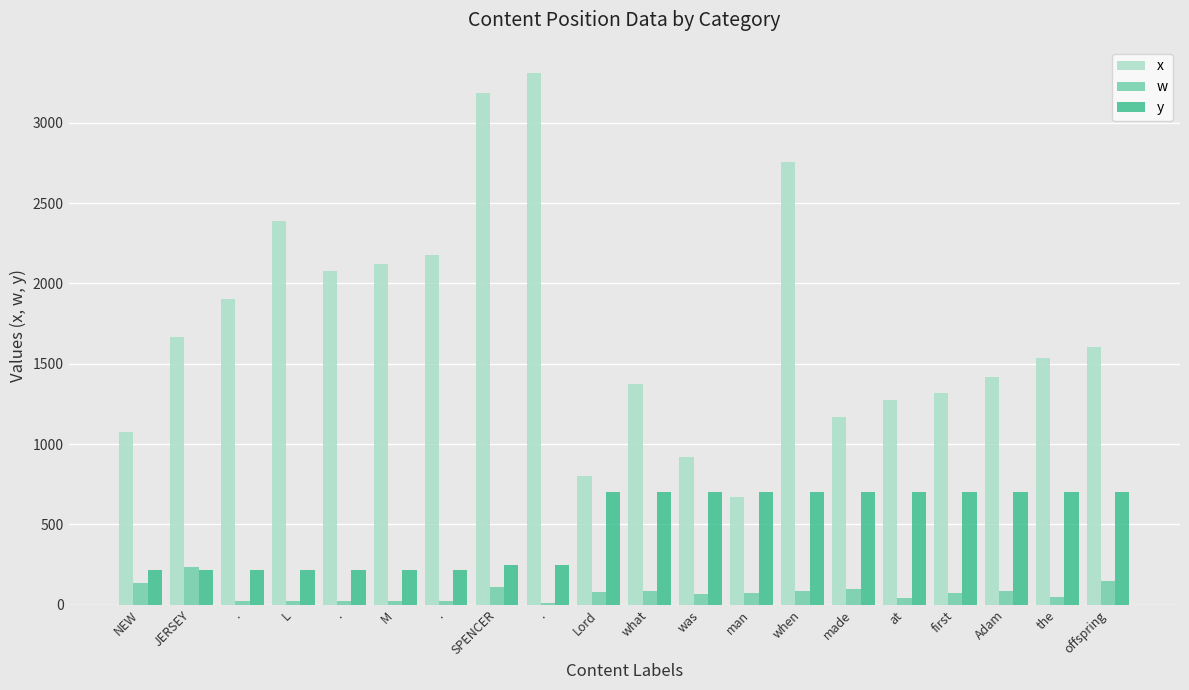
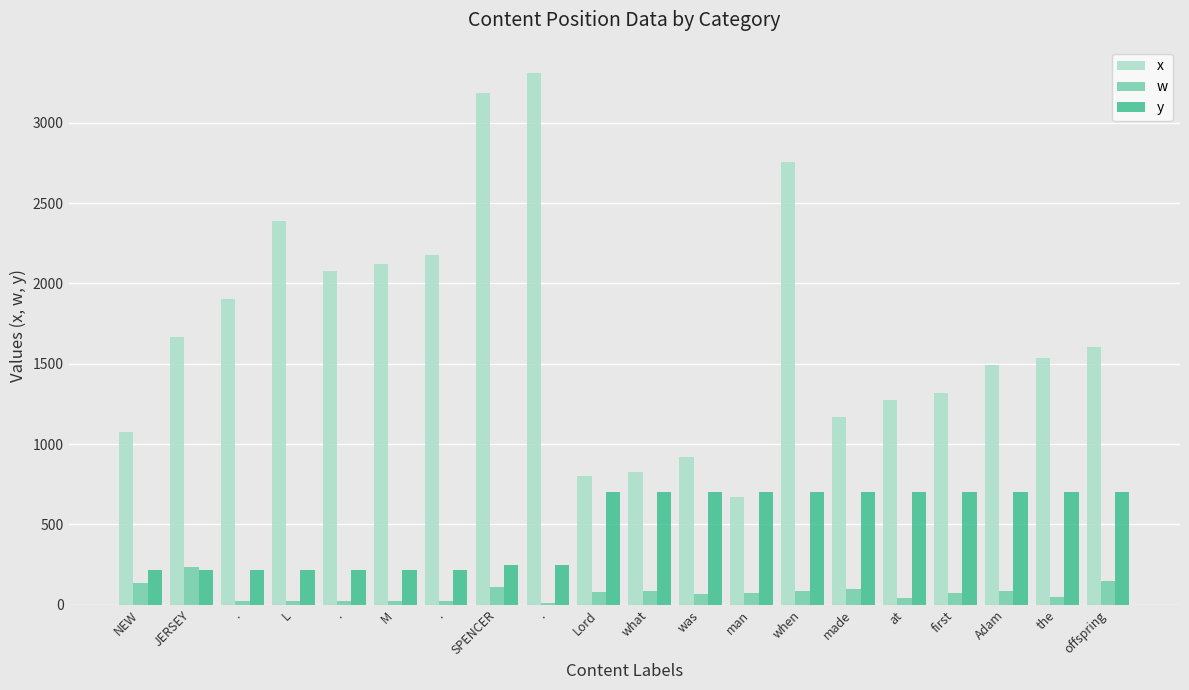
  {
    "x": {
      "NEW": 1070,
      "JERSEY": 1670,
      "L": 2390,
      "M": 2120,
      "SPENCER": 3190,
      "Lord": 800,
-     "what": 1370,
+     "what": 830,
      "was": 920,
      "man": 670,
      "when": 2760,
      "made": 1170,
      "at": 1270,
      "first": 1320,
-     "Adam": 1420,
+     "Adam": 1490,
      "the": 1540,
      "offspring": 1600
    }
  }
